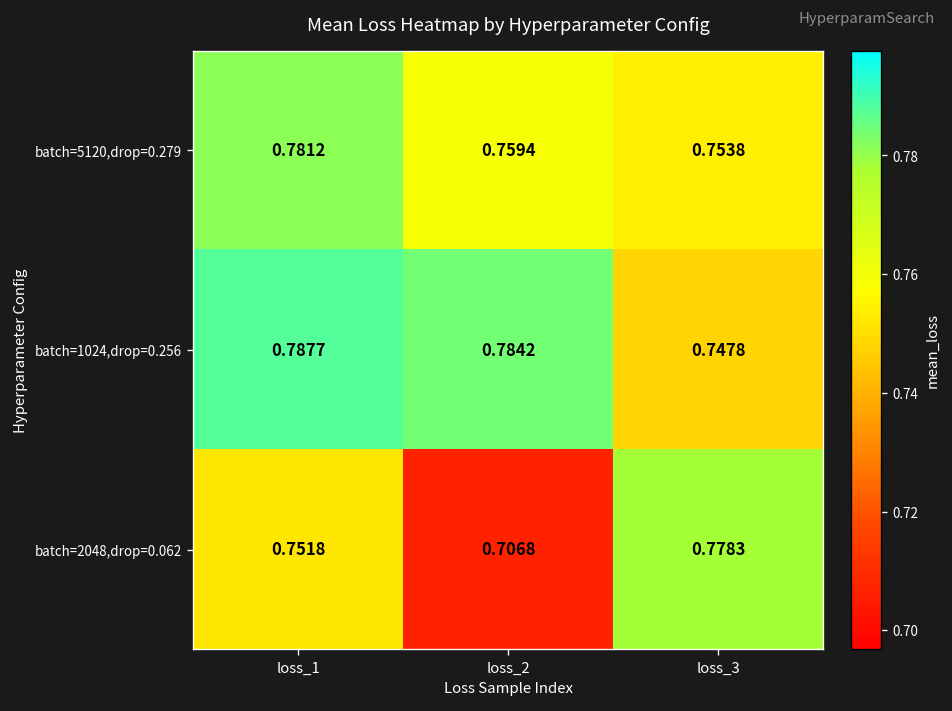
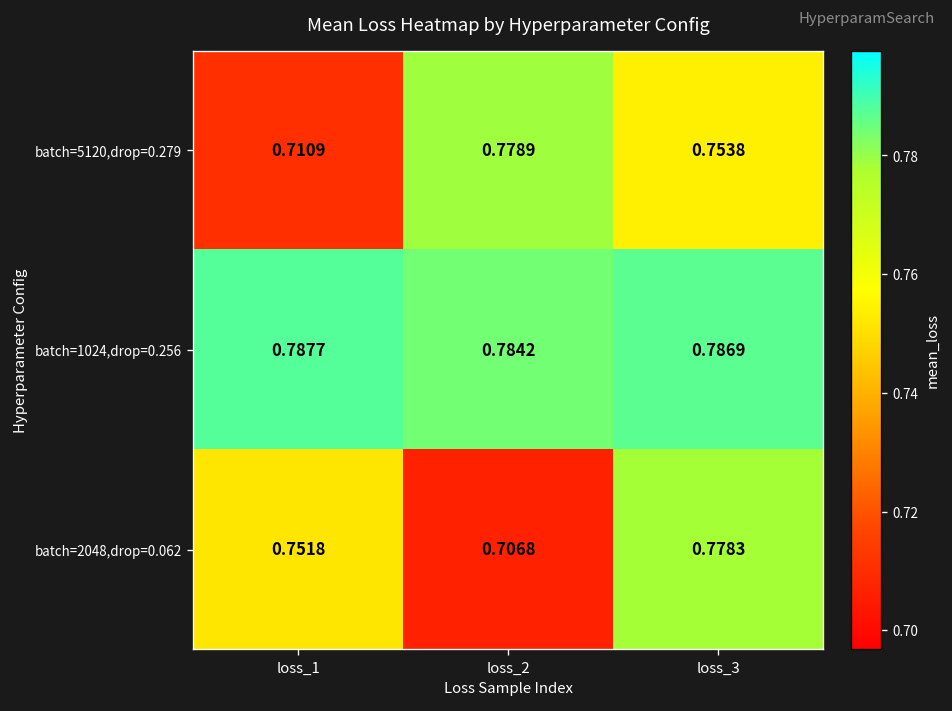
  {
    "batch=5120,drop=0.279": {
-     "loss_1": 0.7812,
-     "loss_2": 0.7594,
+     "loss_1": 0.7109,
+     "loss_2": 0.7789,
      "loss_3": 0.7538
    },
    "batch=1024,drop=0.256": {
      "loss_1": 0.7877,
      "loss_2": 0.7842,
-     "loss_3": 0.7478
+     "loss_3": 0.7869
    },
    "batch=2048,drop=0.062": {
      "loss_1": 0.7518,
      "loss_2": 0.7068,
      "loss_3": 0.7783
    }
  }
